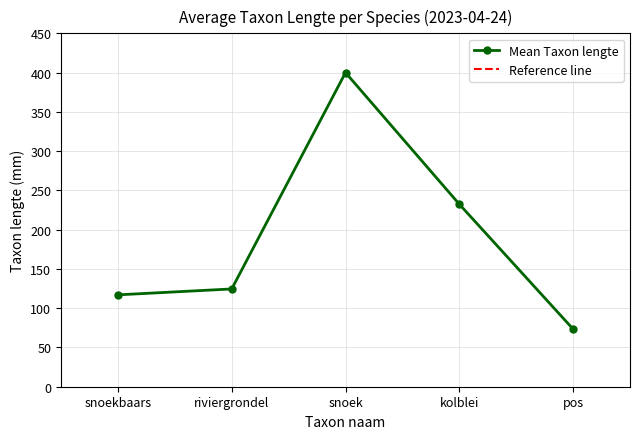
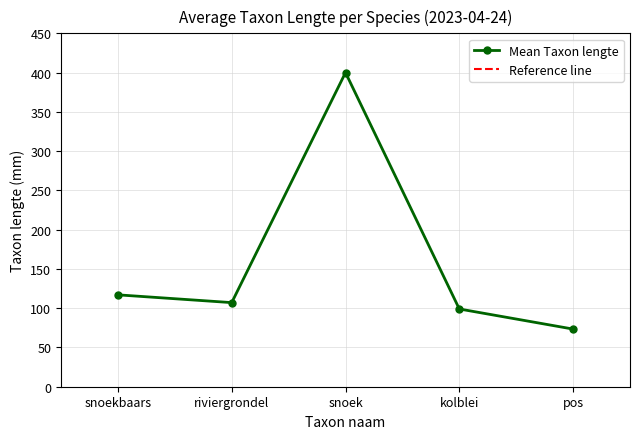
  {
    "snoekbaars": 120,
-   "riviergrondel": 120,
+   "riviergrondel": 110,
    "snoek": 400,
-   "kolblei": 230,
+   "kolblei": 100,
    "pos": 70
  }
